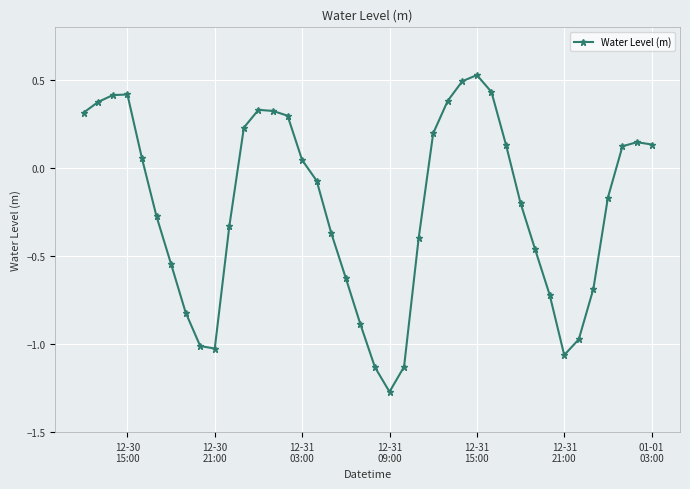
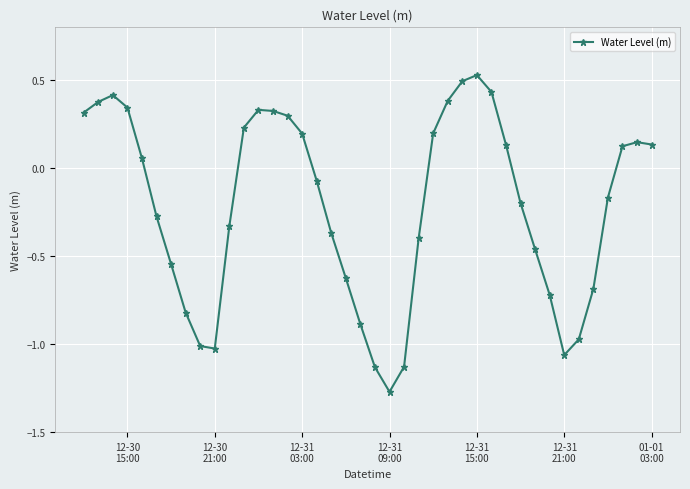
  {
-   "12-30 15:00": 0.42,
+   "12-30 15:00": 0.34,
    "12-30 21:00": -1.03,
-   "12-31 03:00": 0.05,
+   "12-31 03:00": 0.20,
    "12-31 09:00": -1.27,
    "12-31 15:00": 0.53,
    "12-31 21:00": -1.06,
    "01-01 03:00": 0.13
  }
